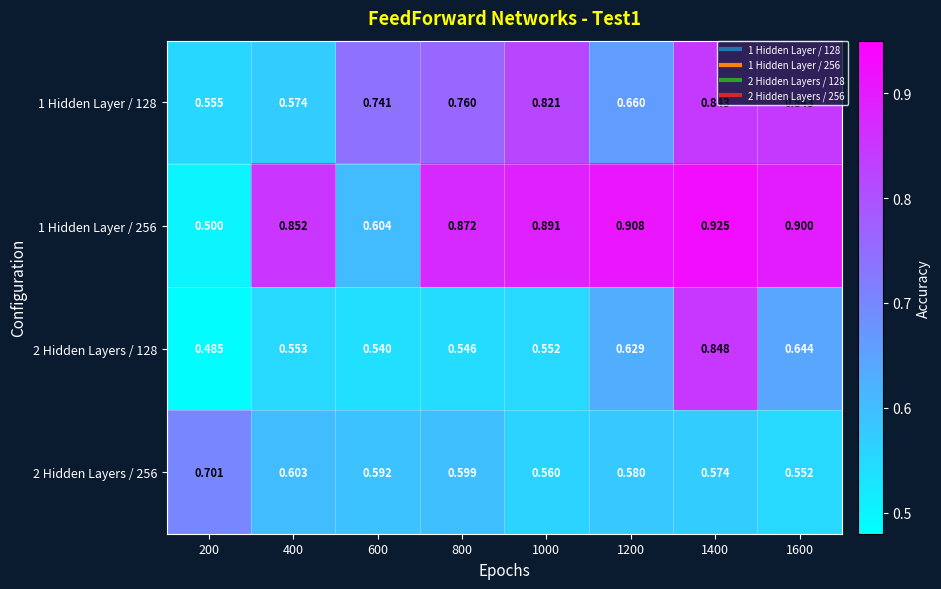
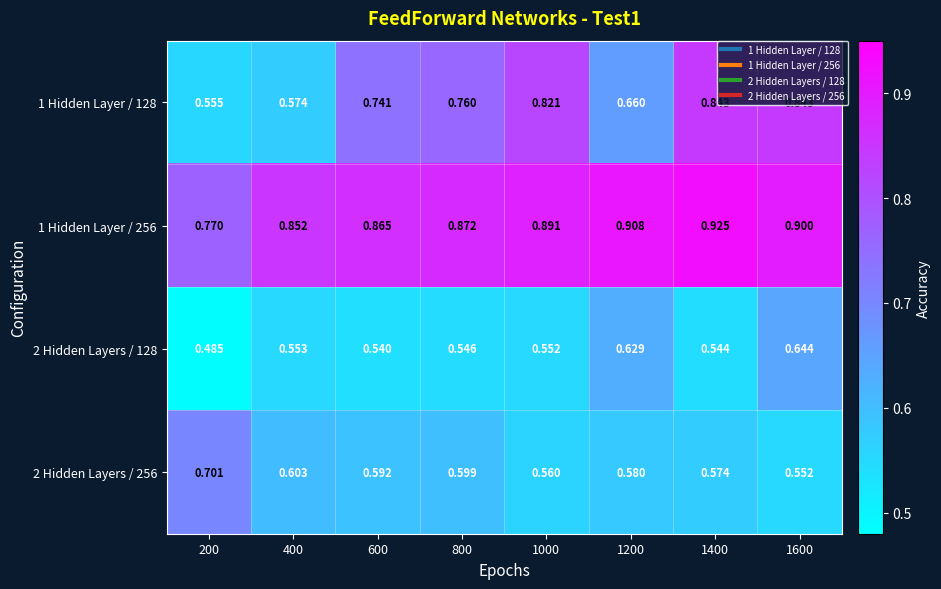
  {
    "1 Hidden Layer / 128": {
      "200": 0.555,
      "400": 0.574,
      "600": 0.741,
      "800": 0.760,
      "1000": 0.821,
      "1200": 0.660
    },
    "1 Hidden Layer / 256": {
-     "200": 0.500,
+     "200": 0.770,
      "400": 0.852,
-     "600": 0.604,
+     "600": 0.865,
      "800": 0.872,
      "1000": 0.891,
      "1200": 0.908,
      "1400": 0.925,
      "1600": 0.900
    },
    "2 Hidden Layers / 128": {
      "200": 0.485,
      "400": 0.553,
      "600": 0.540,
      "800": 0.546,
      "1000": 0.552,
      "1200": 0.629,
-     "1400": 0.848,
+     "1400": 0.544,
      "1600": 0.644
    },
    "2 Hidden Layers / 256": {
      "200": 0.701,
      "400": 0.603,
      "600": 0.592,
      "800": 0.599,
      "1000": 0.560,
      "1200": 0.580,
      "1400": 0.574,
      "1600": 0.552
    }
  }
